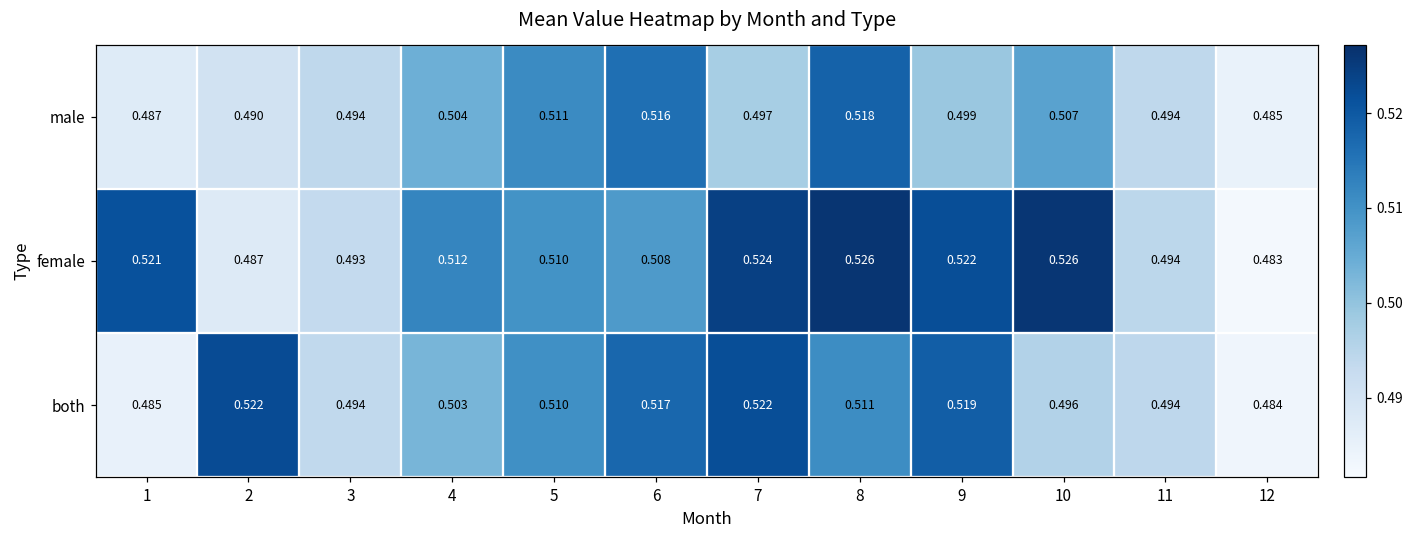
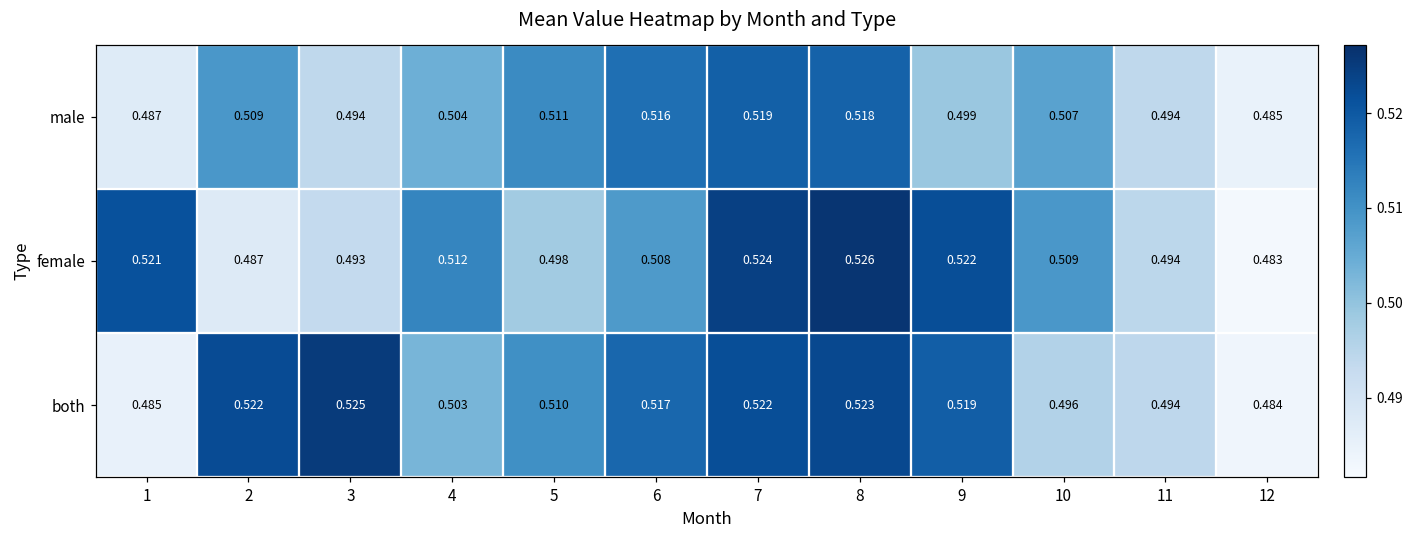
  {
    "male": {
      "1": 0.487,
-     "2": 0.490,
+     "2": 0.509,
      "3": 0.494,
      "4": 0.504,
      "5": 0.511,
      "6": 0.516,
-     "7": 0.497,
+     "7": 0.519,
      "8": 0.518,
      "9": 0.499,
      "10": 0.507,
      "11": 0.494,
      "12": 0.485
    },
    "female": {
      "1": 0.521,
      "2": 0.487,
      "3": 0.493,
      "4": 0.512,
-     "5": 0.510,
+     "5": 0.498,
      "6": 0.508,
      "7": 0.524,
      "8": 0.526,
      "9": 0.522,
-     "10": 0.526,
+     "10": 0.509,
      "11": 0.494,
      "12": 0.483
    },
    "both": {
      "1": 0.485,
      "2": 0.522,
-     "3": 0.494,
+     "3": 0.525,
      "4": 0.503,
      "5": 0.510,
      "6": 0.517,
      "7": 0.522,
-     "8": 0.511,
+     "8": 0.523,
      "9": 0.519,
      "10": 0.496,
      "11": 0.494,
      "12": 0.484
    }
  }
